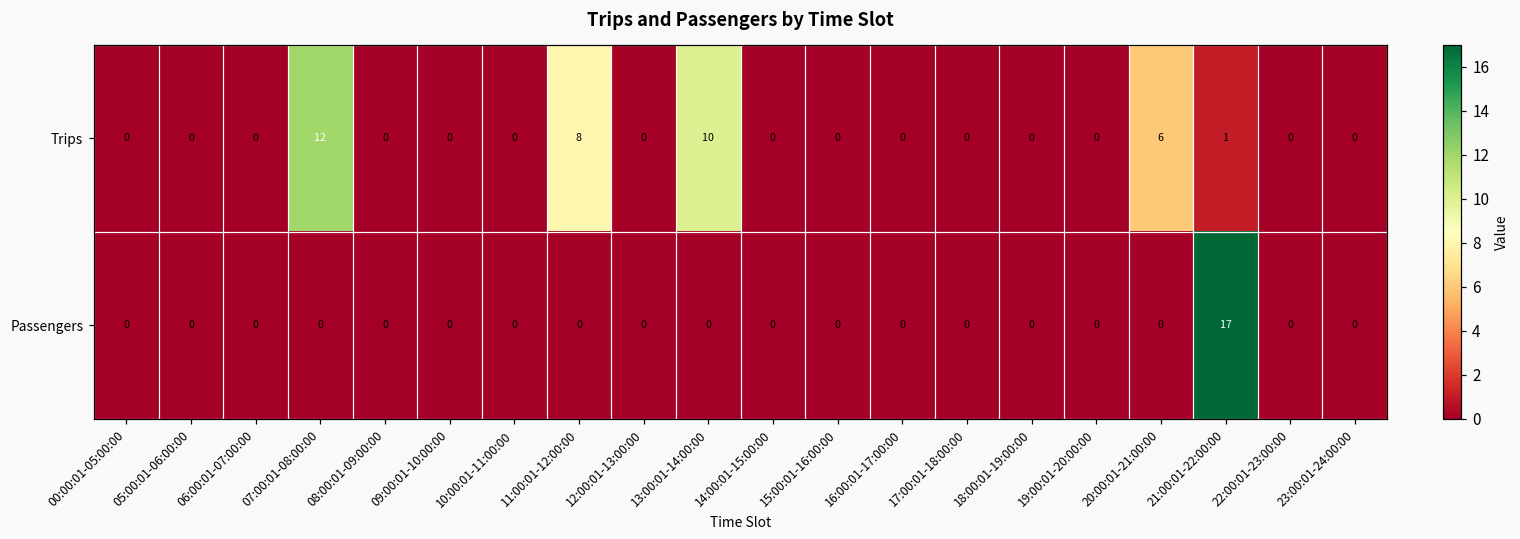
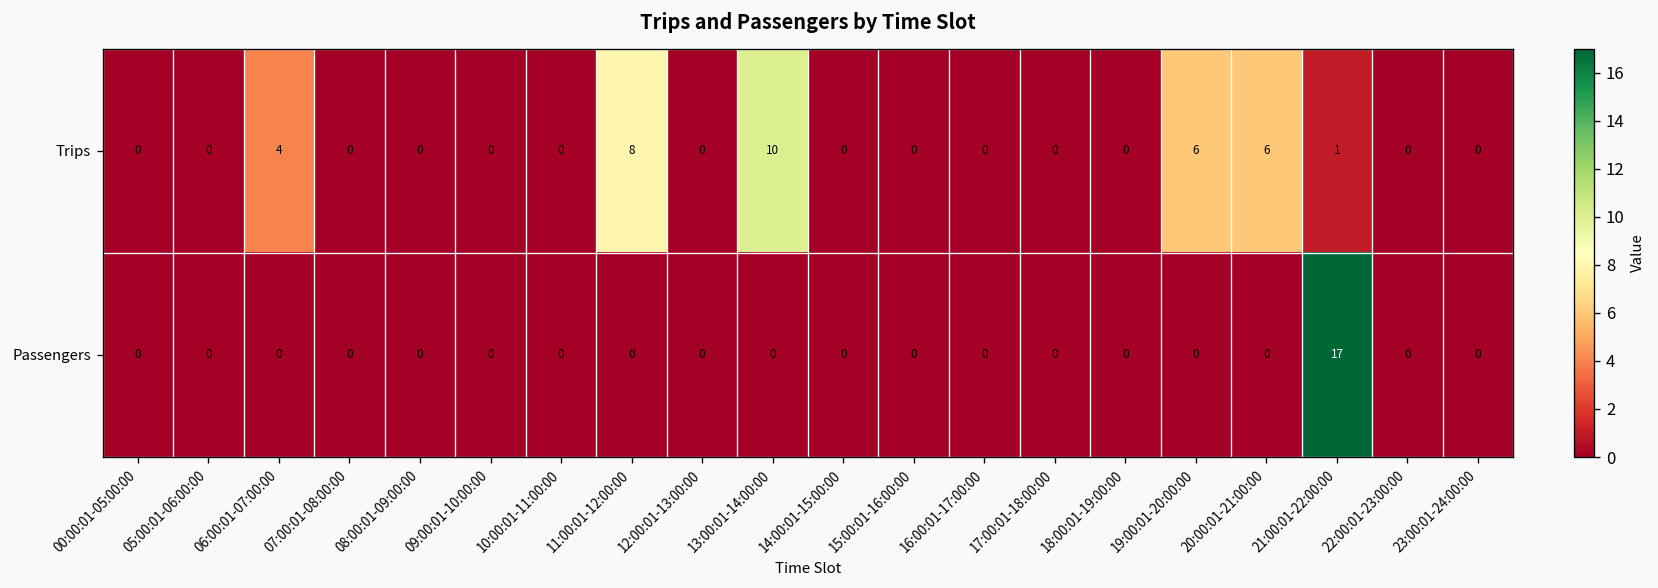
  {
    "Trips": {
      "00:00:01-05:00:00": 0,
      "05:00:01-06:00:00": 0,
-     "06:00:01-07:00:00": 0,
-     "07:00:01-08:00:00": 12,
+     "06:00:01-07:00:00": 4,
+     "07:00:01-08:00:00": 0,
      "08:00:01-09:00:00": 0,
      "09:00:01-10:00:00": 0,
      "10:00:01-11:00:00": 0,
      "11:00:01-12:00:00": 8,
      "12:00:01-13:00:00": 0,
      "13:00:01-14:00:00": 10,
      "14:00:01-15:00:00": 0,
      "15:00:01-16:00:00": 0,
      "16:00:01-17:00:00": 0,
      "17:00:01-18:00:00": 0,
      "18:00:01-19:00:00": 0,
-     "19:00:01-20:00:00": 0,
+     "19:00:01-20:00:00": 6,
      "20:00:01-21:00:00": 6,
      "21:00:01-22:00:00": 1,
      "22:00:01-23:00:00": 0,
      "23:00:01-24:00:00": 0
    },
    "Passengers": {
      "00:00:01-05:00:00": 0,
      "05:00:01-06:00:00": 0,
      "06:00:01-07:00:00": 0,
      "07:00:01-08:00:00": 0,
      "08:00:01-09:00:00": 0,
      "09:00:01-10:00:00": 0,
      "10:00:01-11:00:00": 0,
      "11:00:01-12:00:00": 0,
      "12:00:01-13:00:00": 0,
      "13:00:01-14:00:00": 0,
      "14:00:01-15:00:00": 0,
      "15:00:01-16:00:00": 0,
      "16:00:01-17:00:00": 0,
      "17:00:01-18:00:00": 0,
      "18:00:01-19:00:00": 0,
      "19:00:01-20:00:00": 0,
      "20:00:01-21:00:00": 0,
      "21:00:01-22:00:00": 17,
      "22:00:01-23:00:00": 0,
      "23:00:01-24:00:00": 0
    }
  }
